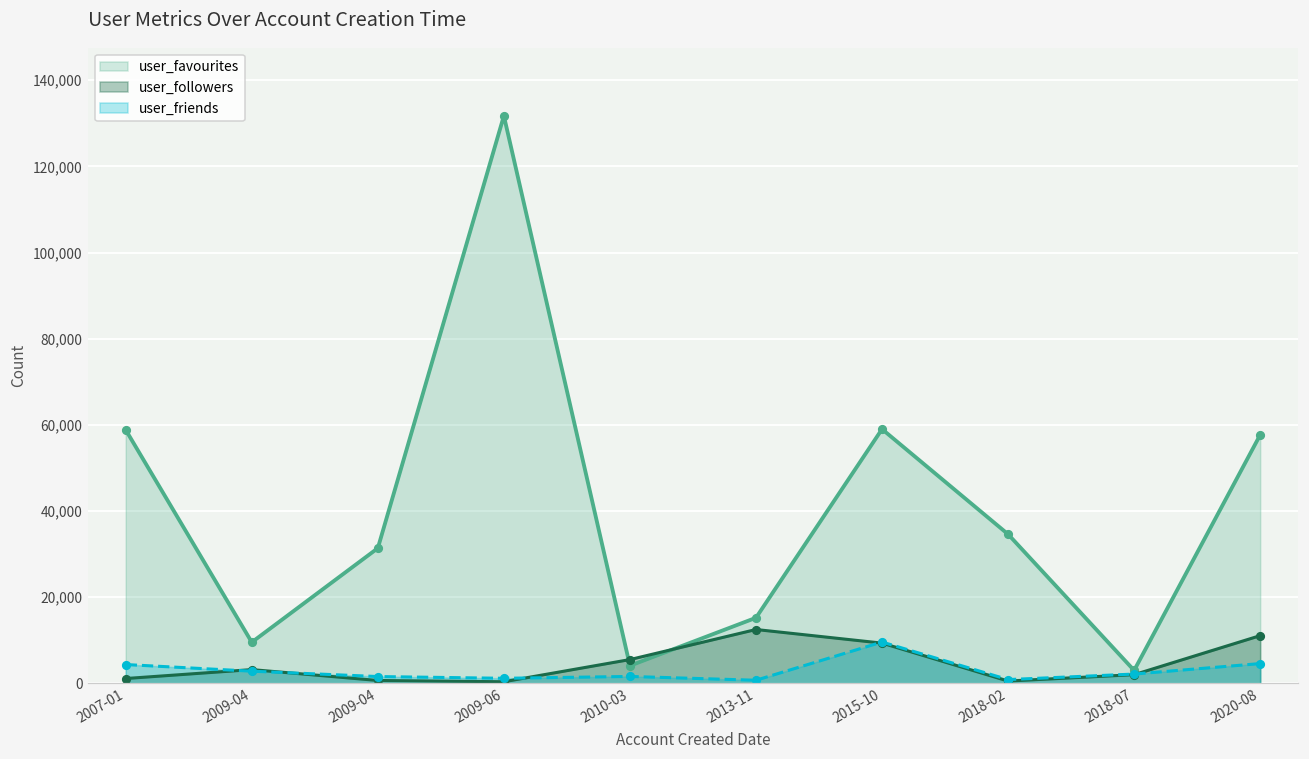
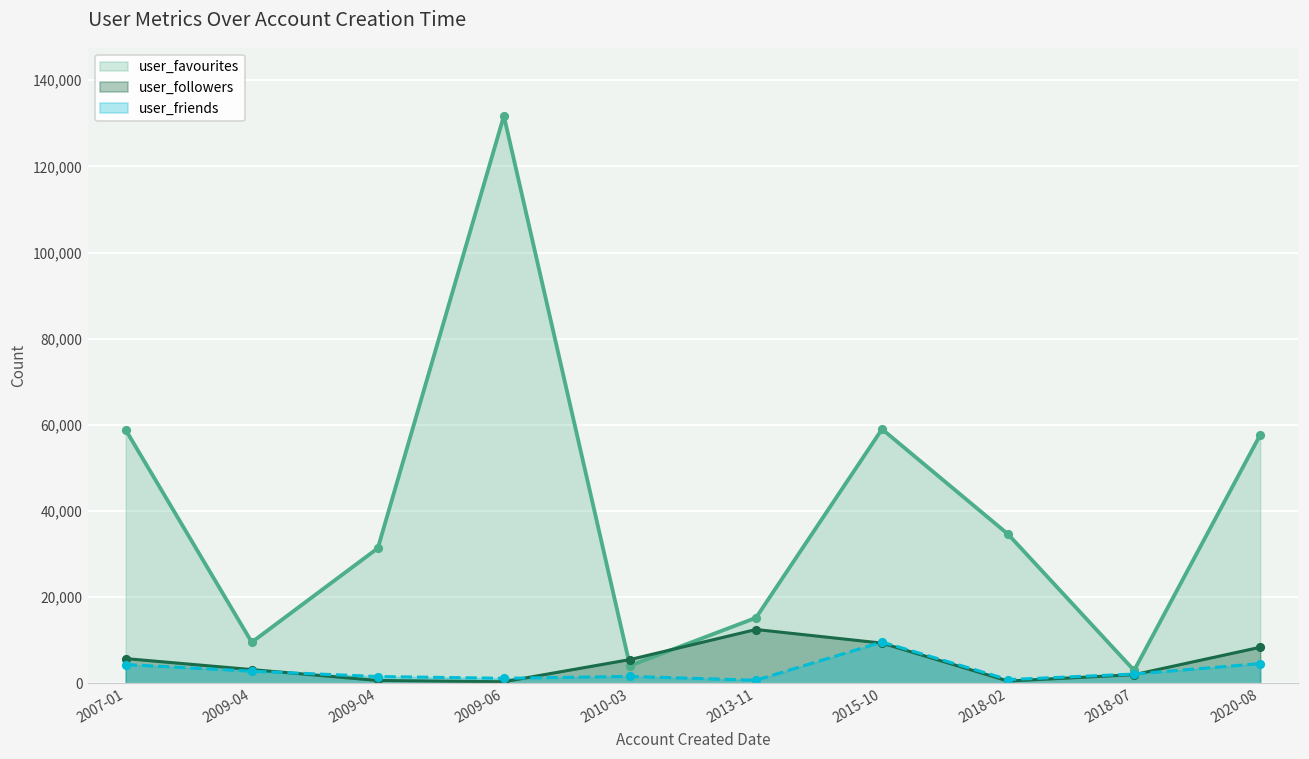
  {
    "user_followers": {
-     "2007-01": "1,000",
+     "2007-01": "6,000",
      "2009-06": "0",
      "2010-03": "5,000",
      "2013-11": "12,000",
-     "2020-08": "11,000"
+     "2020-08": "8,000"
    }
  }
